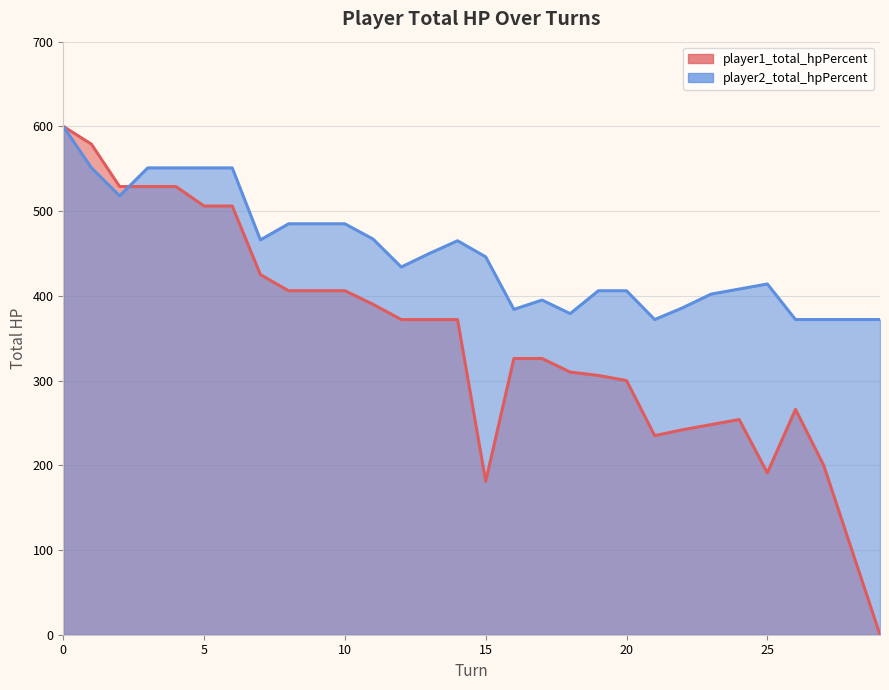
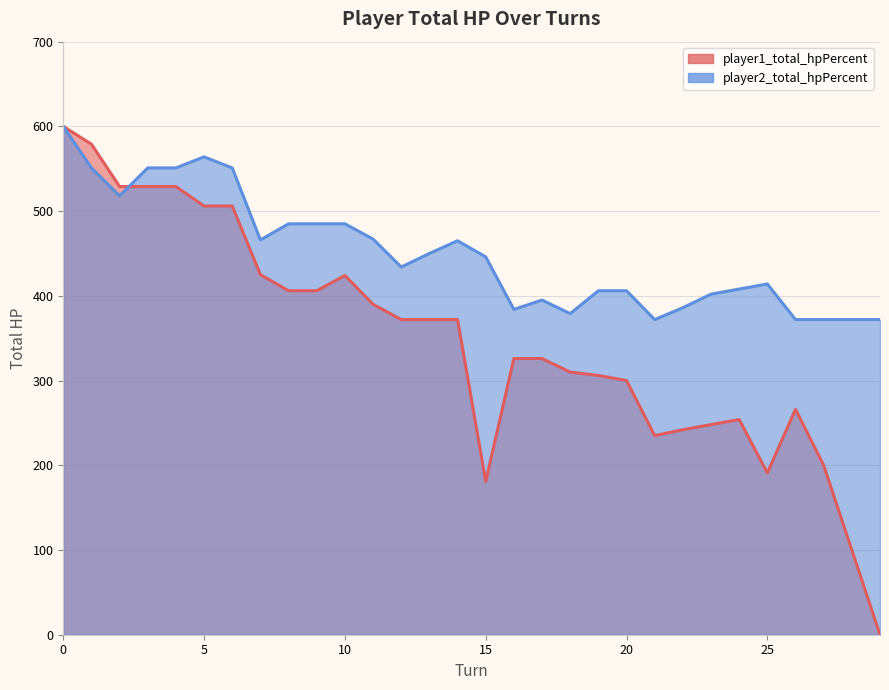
  {
    "player1_total_hpPercent": {
      "5": 510,
-     "10": 410,
+     "10": 420,
      "15": 180,
      "20": 300,
      "25": 190
    },
    "player2_total_hpPercent": {
-     "5": 550,
+     "5": 560,
      "10": 490,
      "15": 450,
      "20": 410,
      "25": 410
    }
  }
